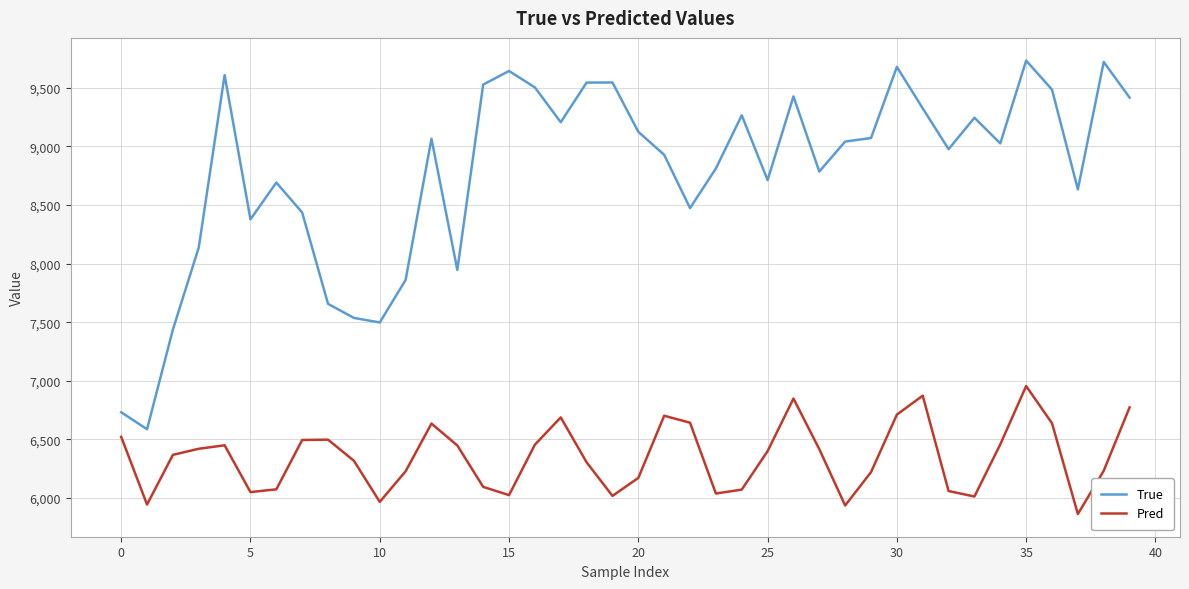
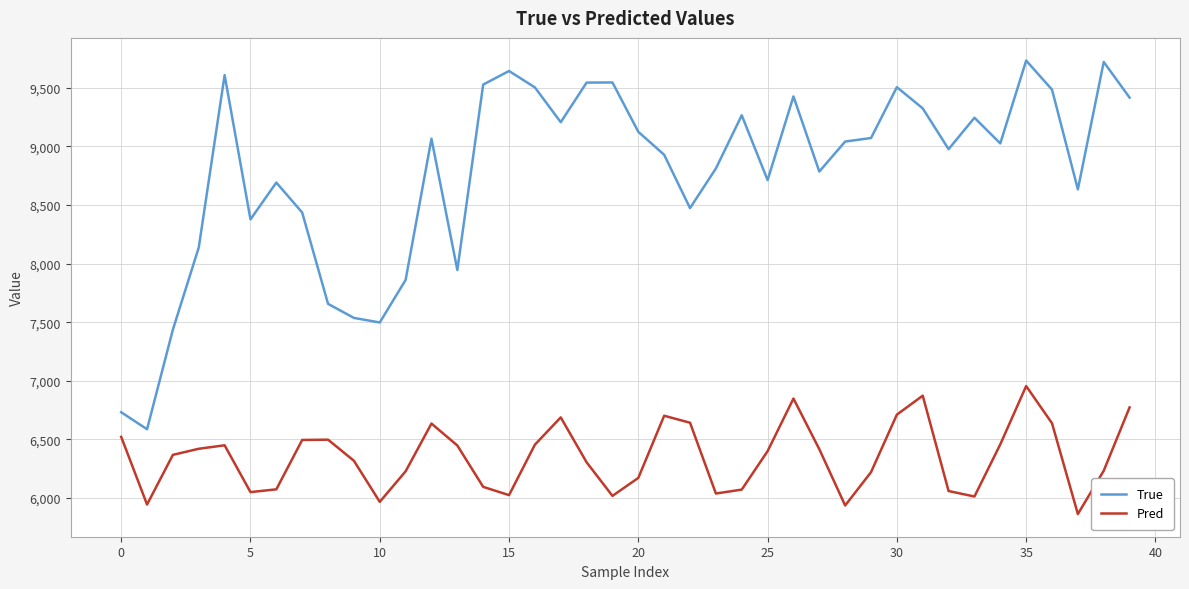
  {
    "True": {
      "0": "6,730",
      "5": "8,380",
      "10": "7,500",
      "15": "9,640",
      "20": "9,130",
      "25": "8,710",
-     "30": "9,680",
+     "30": "9,510",
      "35": "9,730"
    },
    "Pred": {
      "0": "6,520",
      "5": "6,050",
      "10": "5,970",
      "15": "6,020",
      "20": "6,170",
      "25": "6,400",
      "30": "6,710",
      "35": "6,960"
    }
  }
